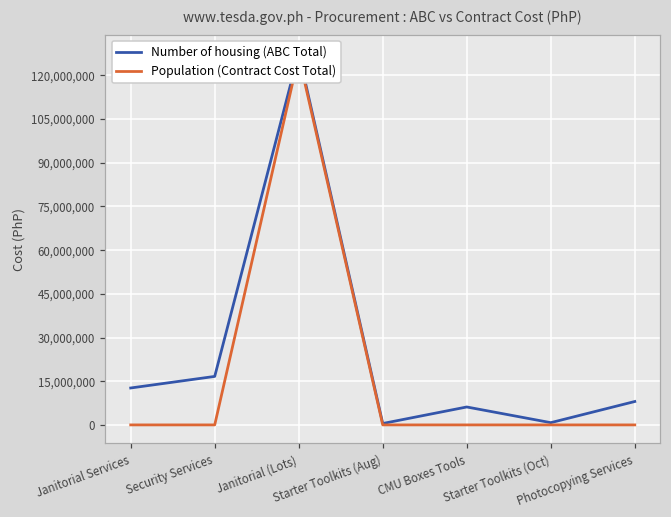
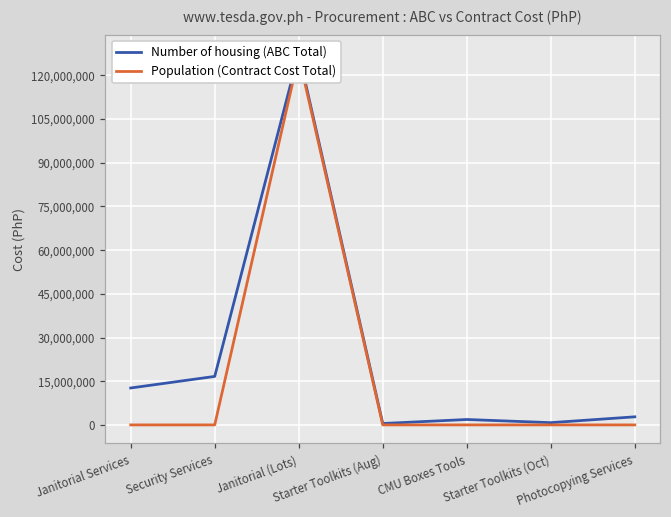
  {
    "Number of housing (ABC Total)": {
      "Janitorial Services": "13,000,000",
      "Security Services": "17,000,000",
-     "CMU Boxes Tools": "6,000,000",
-     "Photocopying Services": "8,000,000"
+     "CMU Boxes Tools": "2,000,000",
+     "Photocopying Services": "3,000,000"
    },
    "Population (Contract Cost Total)": {
      "Janitorial Services": "0",
      "Security Services": "0",
      "CMU Boxes Tools": "0",
      "Photocopying Services": "0"
    }
  }
